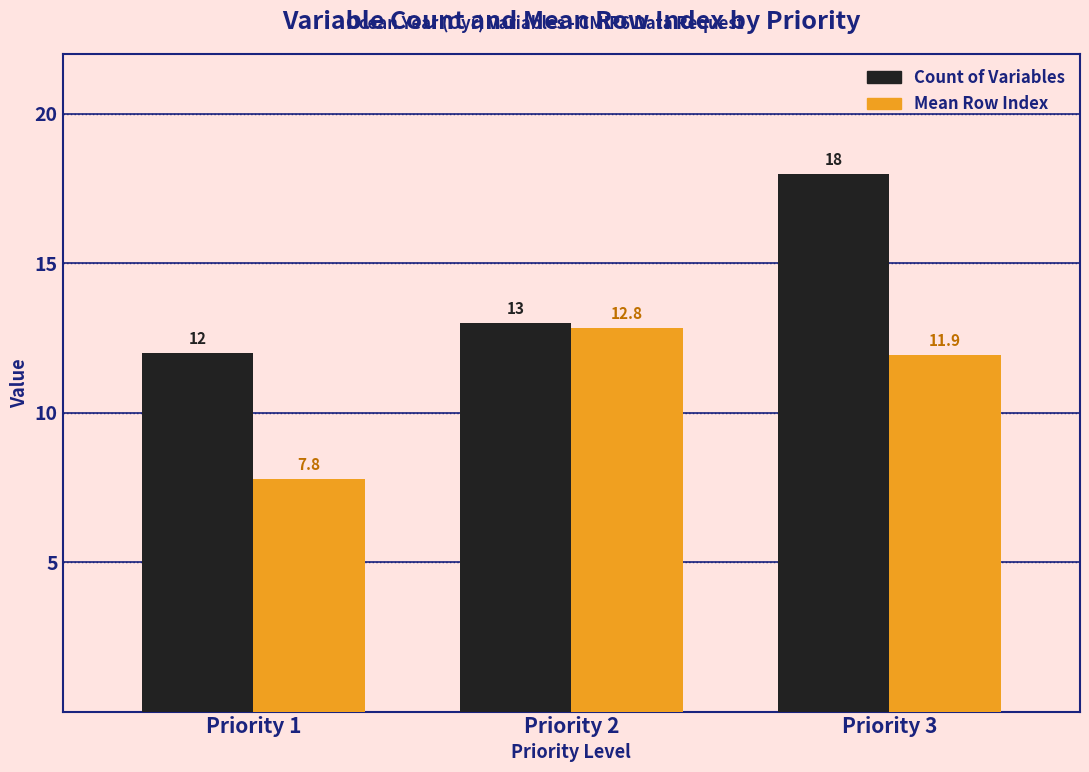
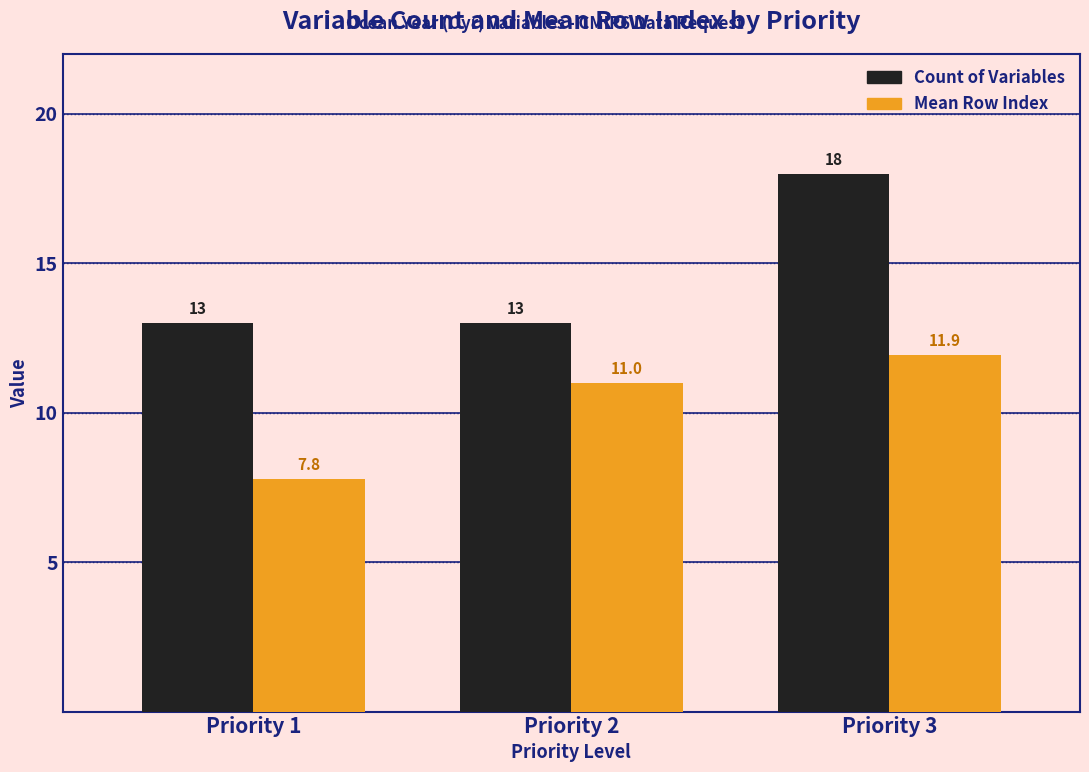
  {
    "Count of Variables": {
-     "Priority 1": 12,
+     "Priority 1": 13,
      "Priority 2": 13,
      "Priority 3": 18
    },
    "Mean Row Index": {
      "Priority 1": 7.8,
-     "Priority 2": 12.8,
+     "Priority 2": 11.0,
      "Priority 3": 11.9
    }
  }
